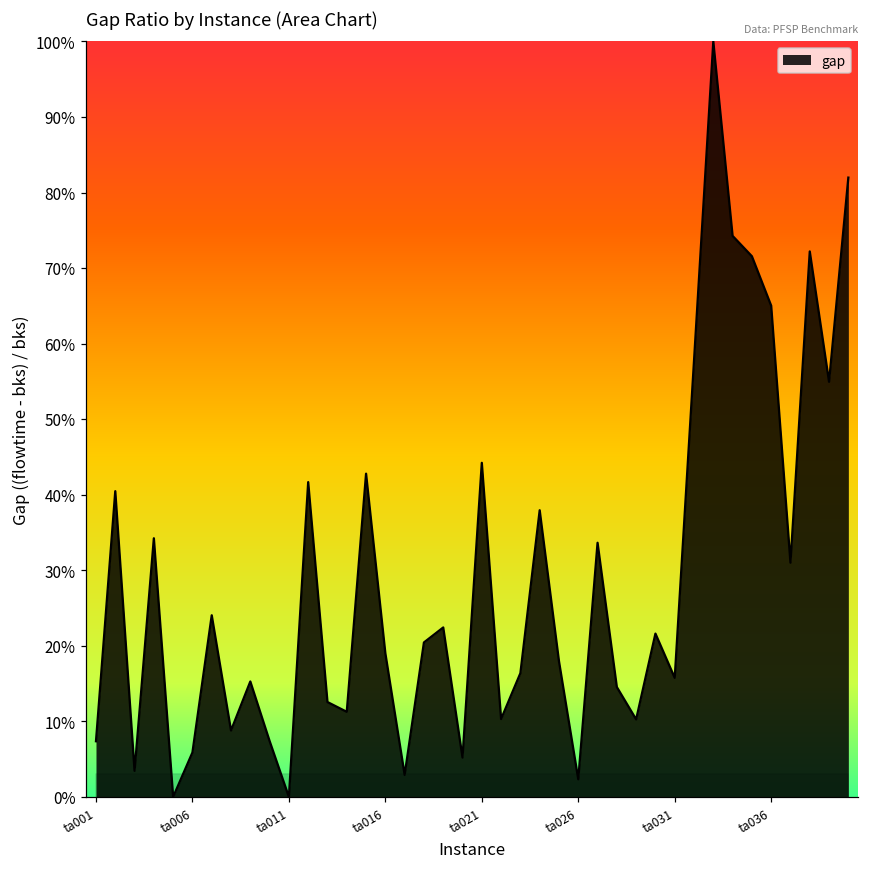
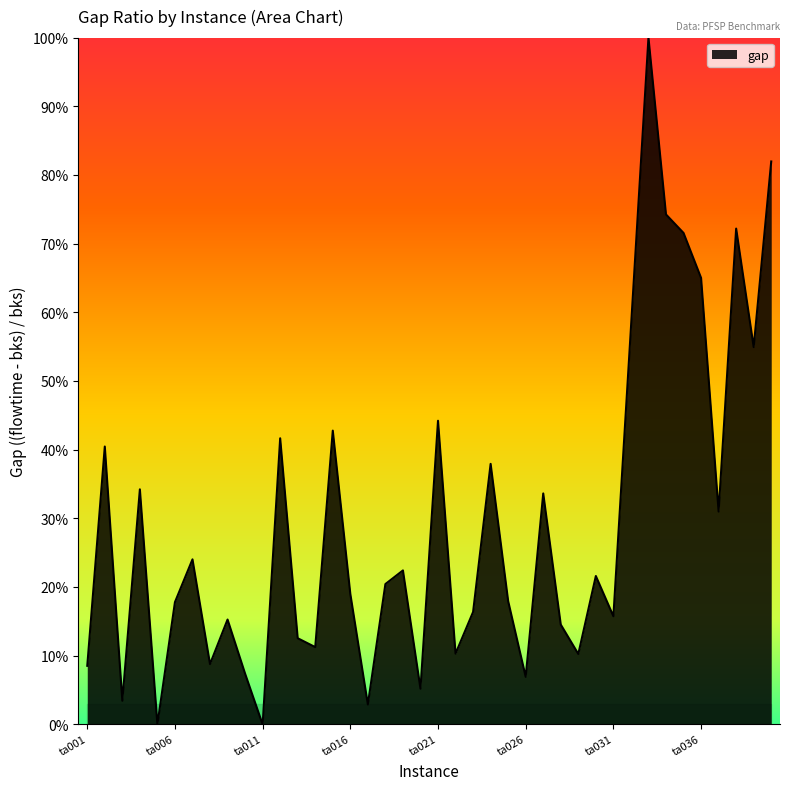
  {
    "gap": {
-     "ta001": "7%",
-     "ta006": "6%",
+     "ta001": "9%",
+     "ta006": "18%",
      "ta011": "0%",
      "ta016": "19%",
      "ta021": "44%",
-     "ta026": "2%",
+     "ta026": "7%",
      "ta031": "16%",
      "ta036": "65%"
    }
  }
